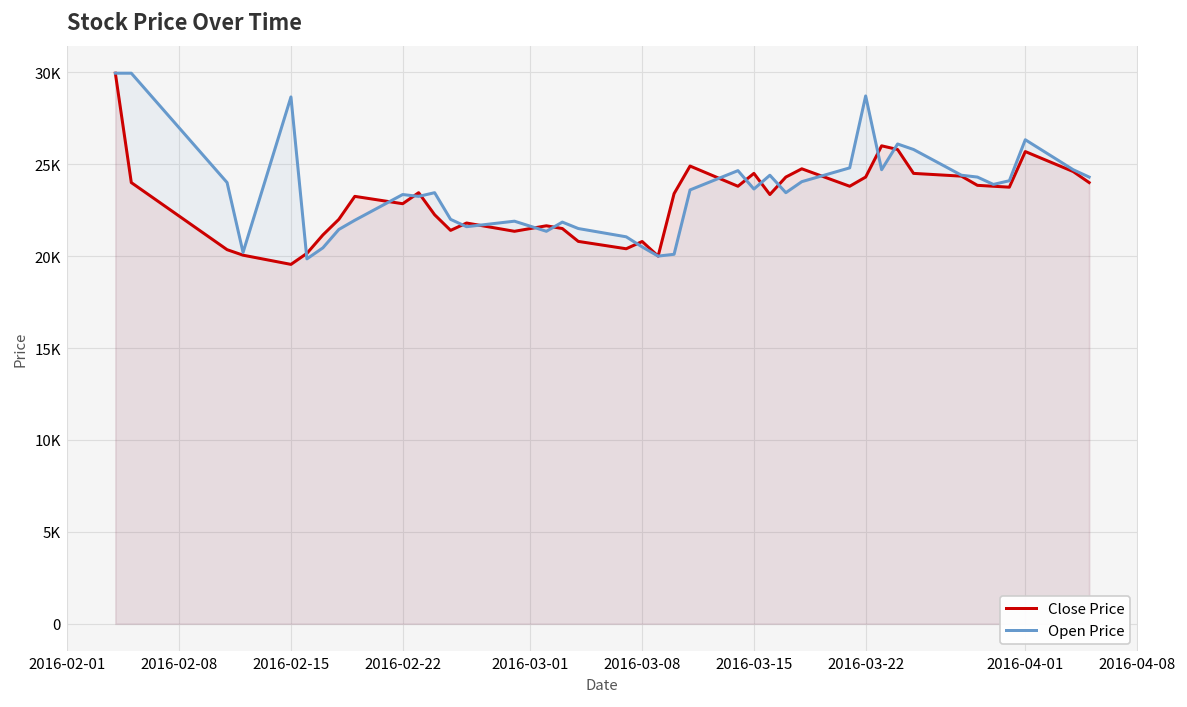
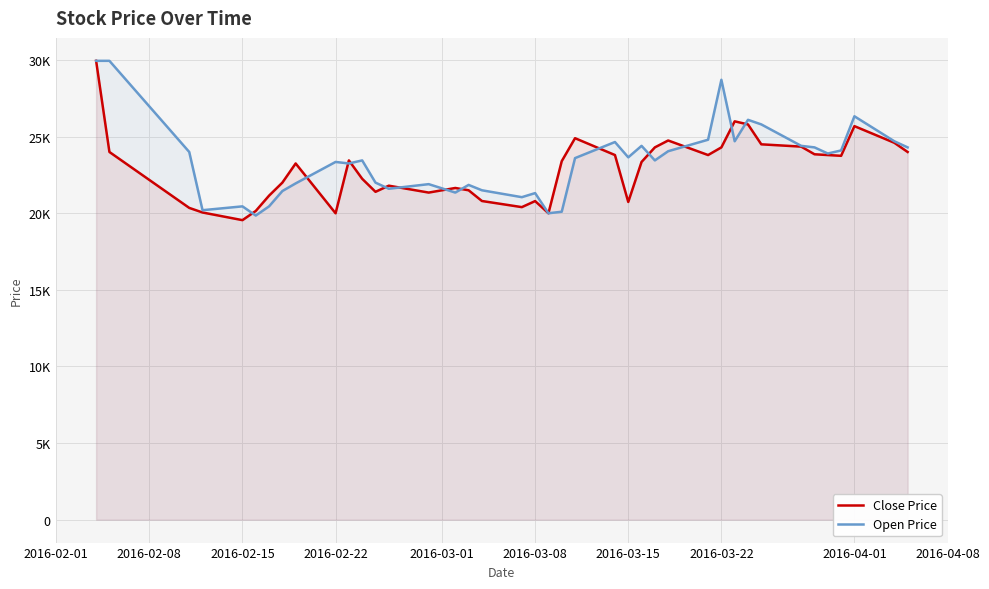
  {
    "Close Price": {
      "2016-02-15": 19600,
-     "2016-02-22": 22900,
+     "2016-02-22": 20000,
      "2016-03-08": 20800,
-     "2016-03-15": 24500,
+     "2016-03-15": 20700,
      "2016-03-22": 24300,
      "2016-04-01": 25700
    },
    "Open Price": {
-     "2016-02-15": 28700,
+     "2016-02-15": 20500,
      "2016-02-22": 23400,
-     "2016-03-08": 20500,
+     "2016-03-08": 21300,
      "2016-03-15": 23700,
      "2016-03-22": 28700,
      "2016-04-01": 26300
    }
  }
